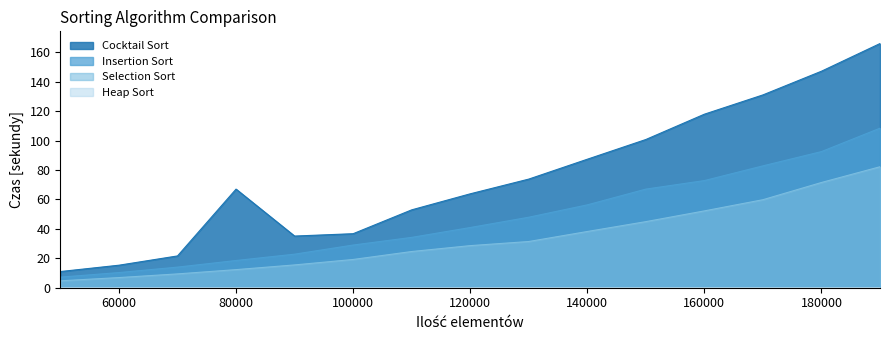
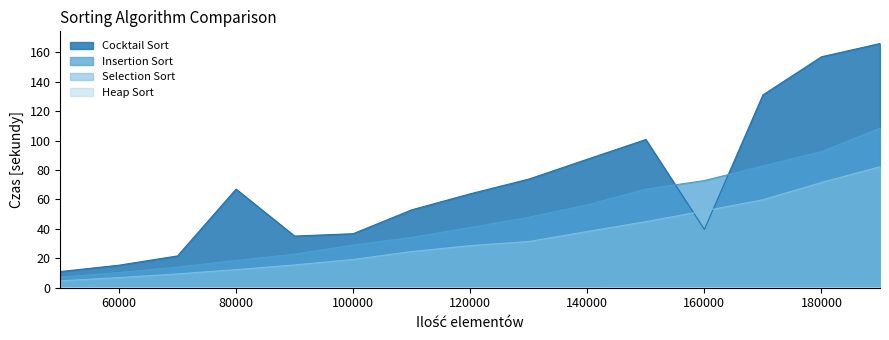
  {
    "Cocktail Sort": {
      "60000": 15,
      "80000": 67,
      "100000": 37,
      "120000": 64,
      "140000": 87,
-     "160000": 118,
-     "180000": 147
+     "160000": 40,
+     "180000": 157
    }
  }
